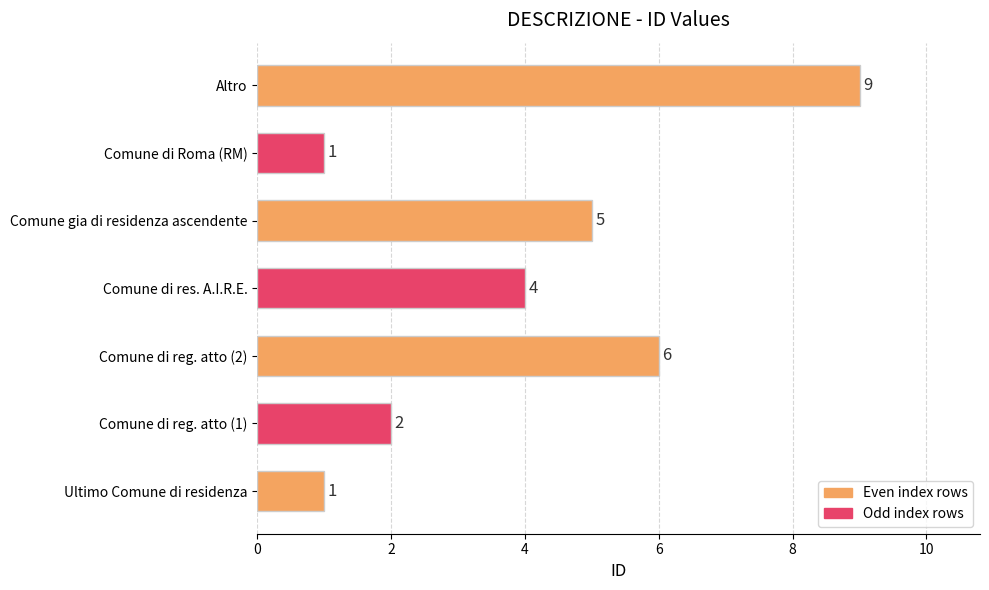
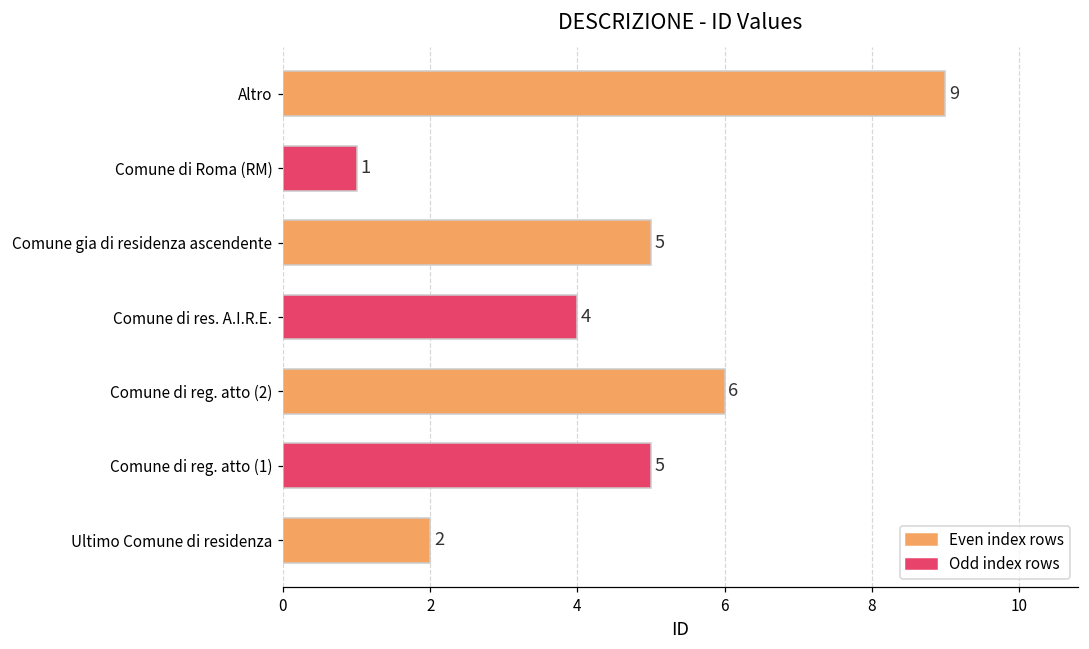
  {
    "Altro": 9,
    "Comune di Roma (RM)": 1,
    "Comune gia di residenza ascendente": 5,
    "Comune di res. A.I.R.E.": 4,
    "Comune di reg. atto (2)": 6,
-   "Comune di reg. atto (1)": 2,
-   "Ultimo Comune di residenza": 1
+   "Comune di reg. atto (1)": 5,
+   "Ultimo Comune di residenza": 2
  }
